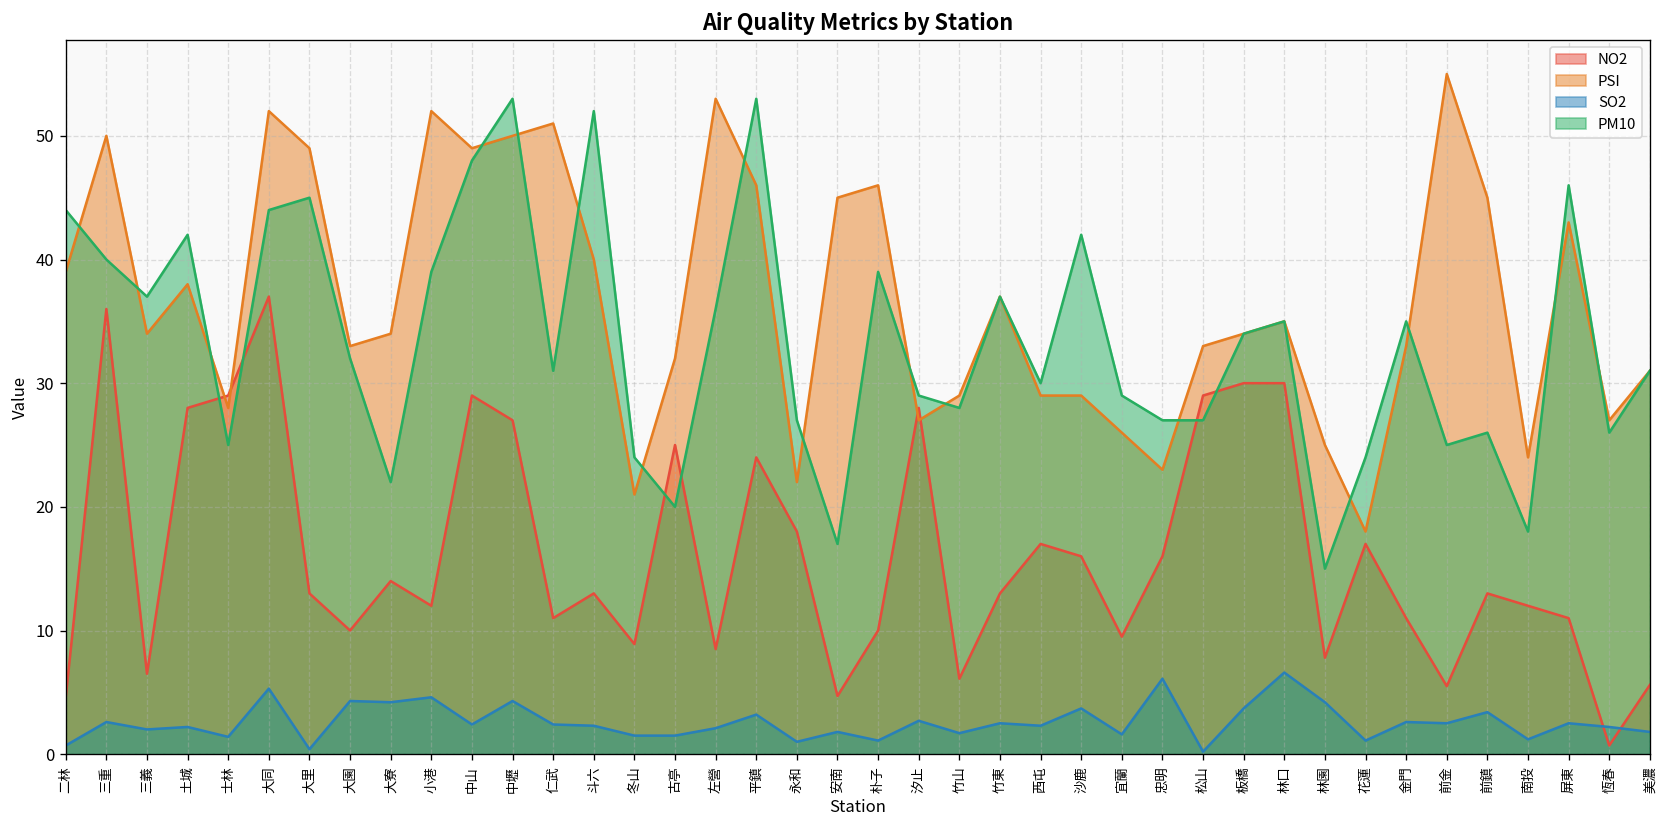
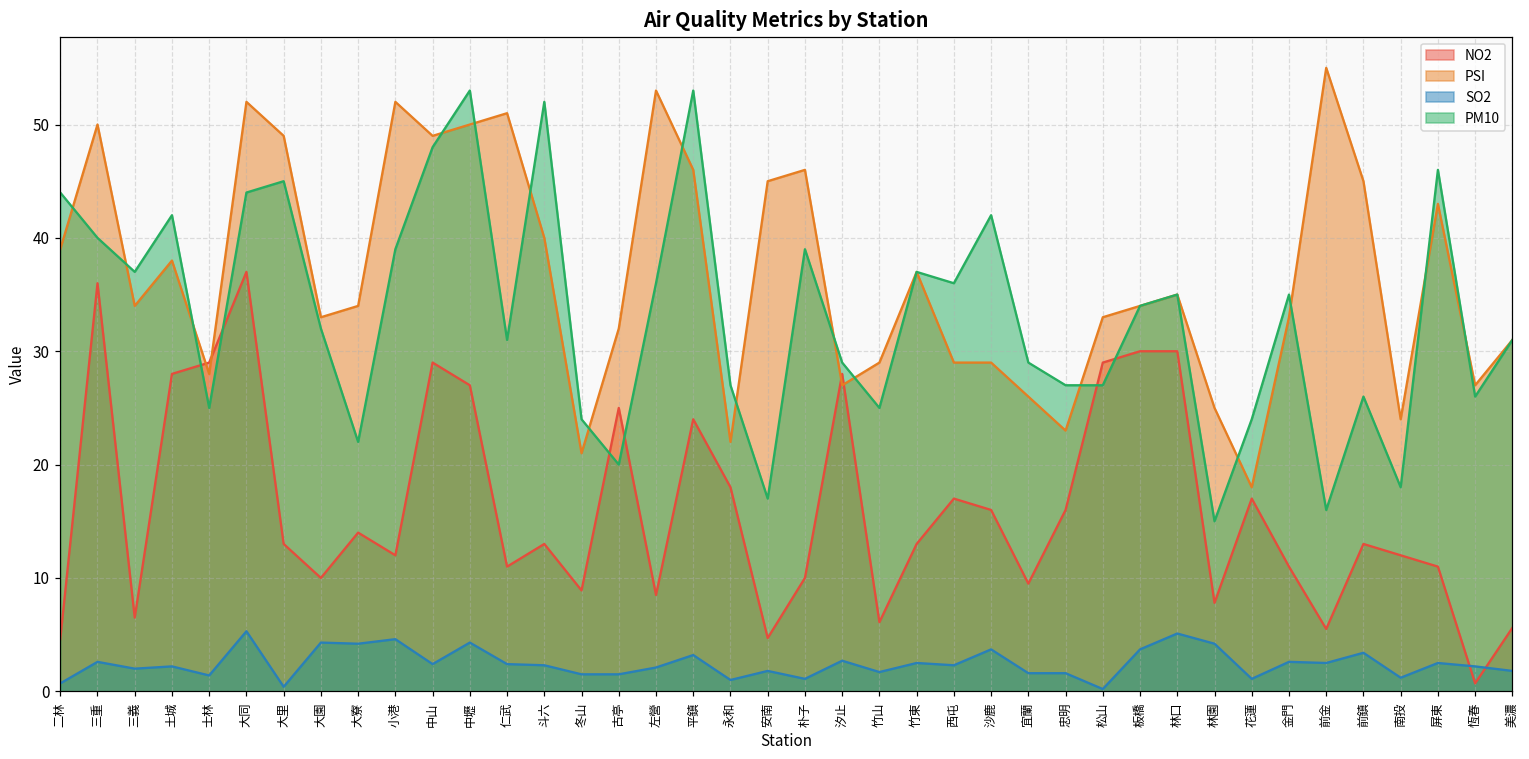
  {
    "SO2": {
      "二林": 0.7,
      "三重": 2.6,
      "三義": 2.0,
      "土城": 2.2,
      "士林": 1.4,
      "大同": 5.3,
      "大里": 0.4,
      "大園": 4.3,
      "大寮": 4.2,
      "小港": 4.6,
      "中山": 2.4,
      "中壢": 4.3,
      "仁武": 2.4,
      "斗六": 2.3,
      "冬山": 1.5,
      "古亭": 1.5,
      "左營": 2.1,
      "平鎮": 3.2,
      "永和": 1.0,
      "安南": 1.8,
      "朴子": 1.1,
      "汐止": 2.7,
      "竹山": 1.7,
      "竹東": 2.5,
      "西屯": 2.3,
      "沙鹿": 3.7,
      "宜蘭": 1.6,
-     "忠明": 6.1,
+     "忠明": 1.6,
      "松山": 0.2,
      "板橋": 3.7,
-     "林口": 6.6,
+     "林口": 5.1,
      "林園": 4.2,
      "花蓮": 1.1,
      "金門": 2.6,
      "前金": 2.5,
      "前鎮": 3.4,
      "南投": 1.2,
      "屏東": 2.5,
      "恆春": 2.2,
      "美濃": 1.8
    },
    "PM10": {
      "二林": 44,
      "三重": 40,
      "三義": 37,
      "土城": 42,
      "士林": 25,
      "大同": 44,
      "大里": 45,
      "大園": 32,
      "大寮": 22,
      "小港": 39,
      "中山": 48,
      "中壢": 53,
      "仁武": 31,
      "斗六": 52,
      "冬山": 24,
      "古亭": 20,
      "左營": 36,
      "平鎮": 53,
      "永和": 27,
      "安南": 17,
      "朴子": 39,
      "汐止": 29,
-     "竹山": 28,
-     "西屯": 30,
+     "竹山": 25,
+     "西屯": 36,
      "沙鹿": 42,
      "宜蘭": 29,
      "忠明": 27,
      "松山": 27,
      "林園": 15,
      "花蓮": 24,
      "金門": 35,
-     "前金": 25,
+     "前金": 16,
      "前鎮": 26,
      "南投": 18,
      "屏東": 46,
      "恆春": 26
    }
  }
